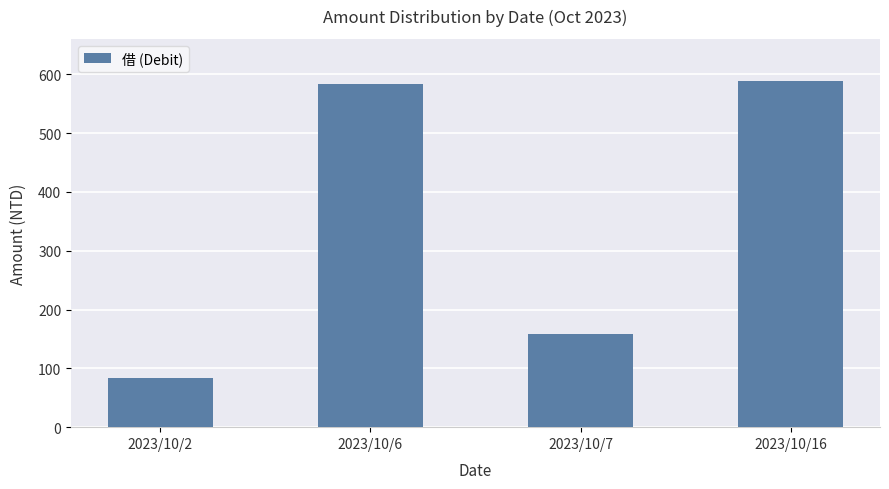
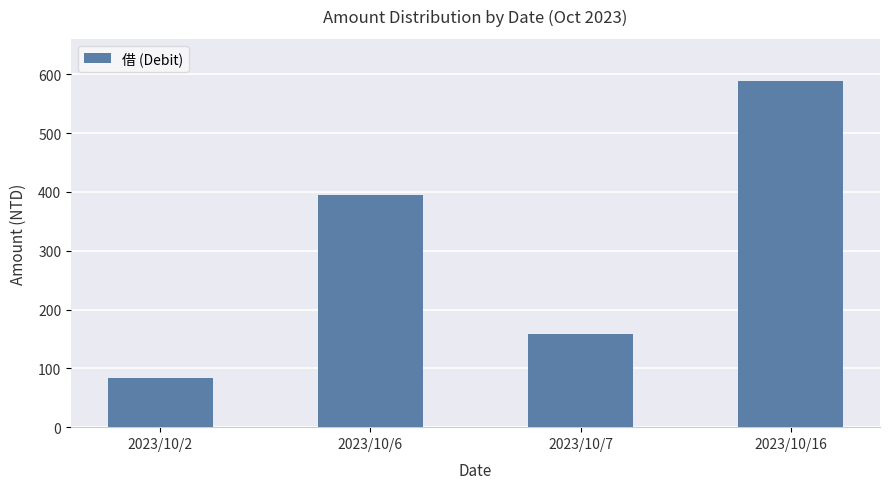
  {
    "2023/10/2": 80,
-   "2023/10/6": 580,
+   "2023/10/6": 390,
    "2023/10/7": 160,
    "2023/10/16": 590
  }
